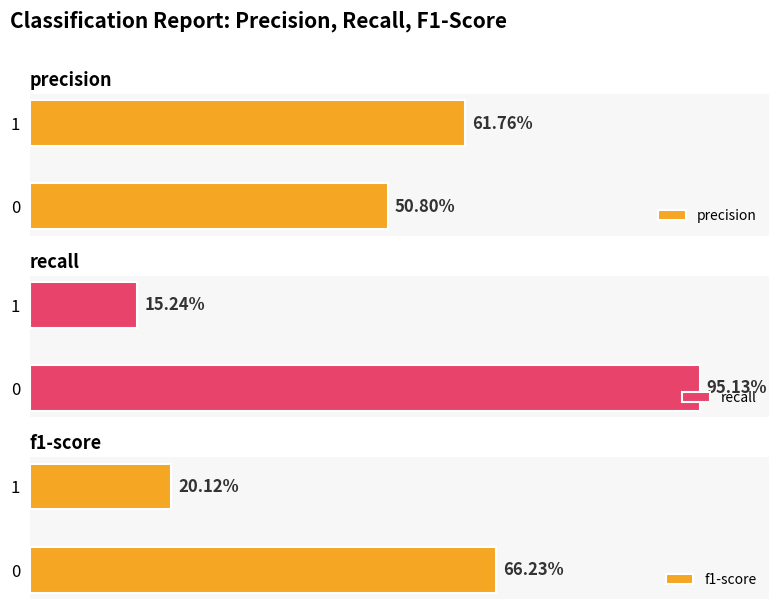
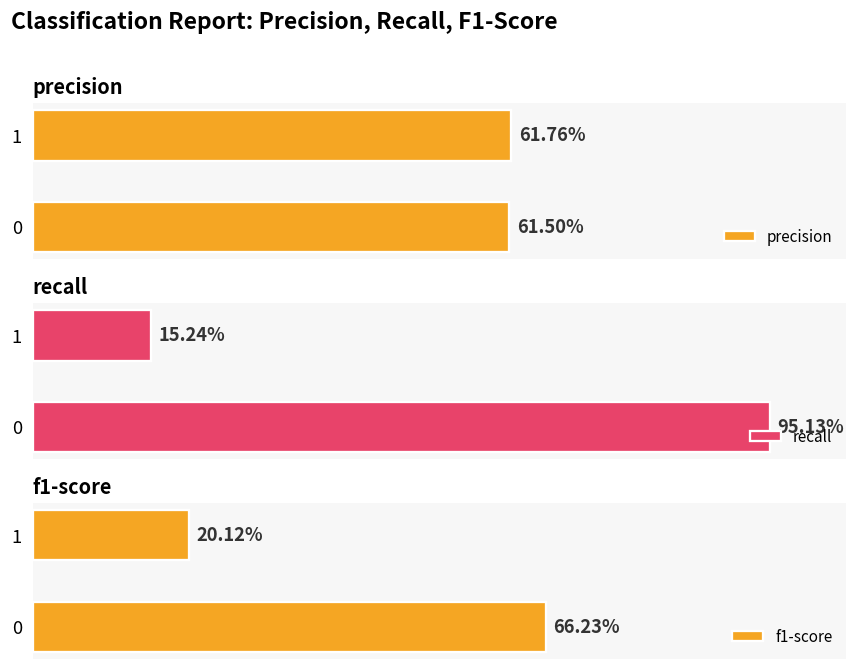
  {
    "precision": {
      "1": "61.76%",
-     "0": "50.80%"
+     "0": "61.50%"
    },
    "recall": {
      "1": "15.24%",
      "0": "95.13%"
    },
    "f1-score": {
      "1": "20.12%",
      "0": "66.23%"
    }
  }
